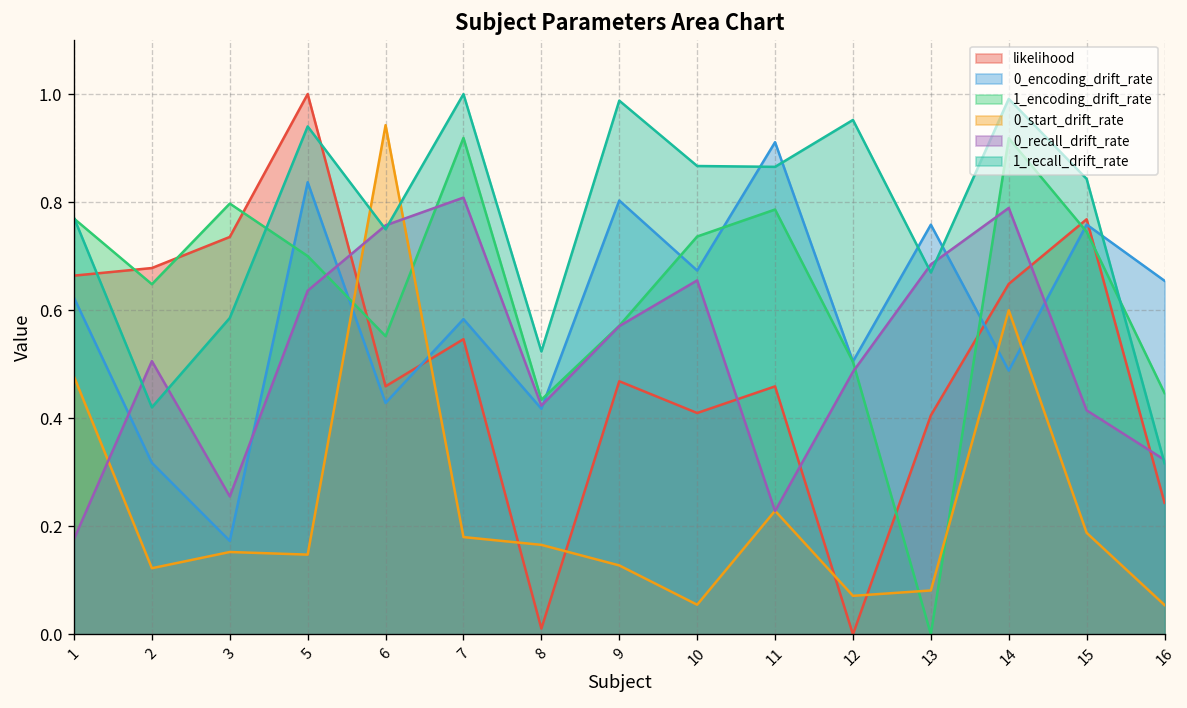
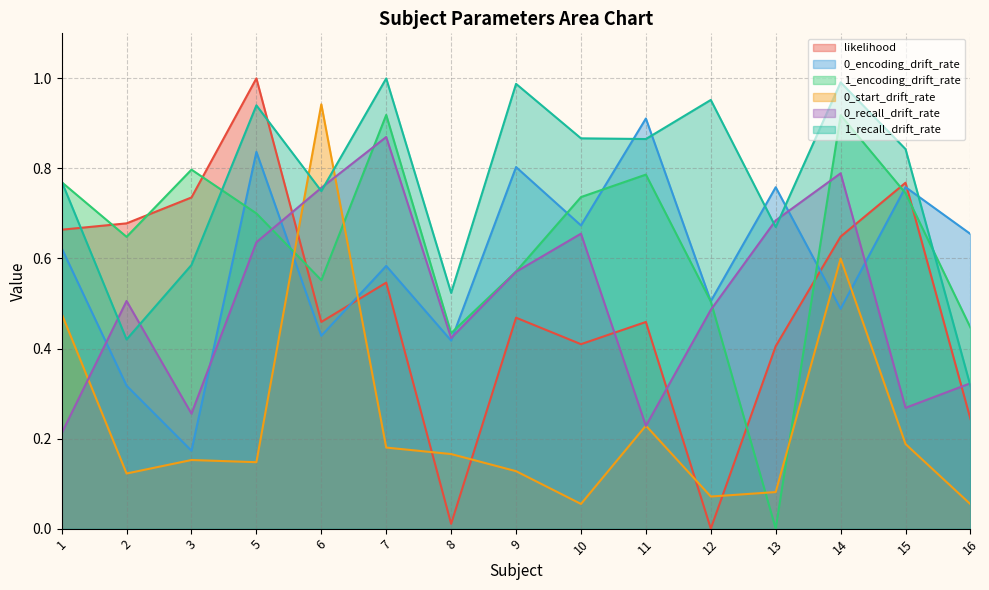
  {
    "0_recall_drift_rate": {
-     "1": 0.18,
+     "1": 0.21,
      "2": 0.51,
      "3": 0.26,
      "5": 0.64,
      "6": 0.76,
-     "7": 0.81,
+     "7": 0.87,
      "8": 0.42,
      "10": 0.66,
      "12": 0.49,
      "13": 0.68,
      "14": 0.79,
-     "15": 0.41,
+     "15": 0.27,
      "16": 0.32
    }
  }
